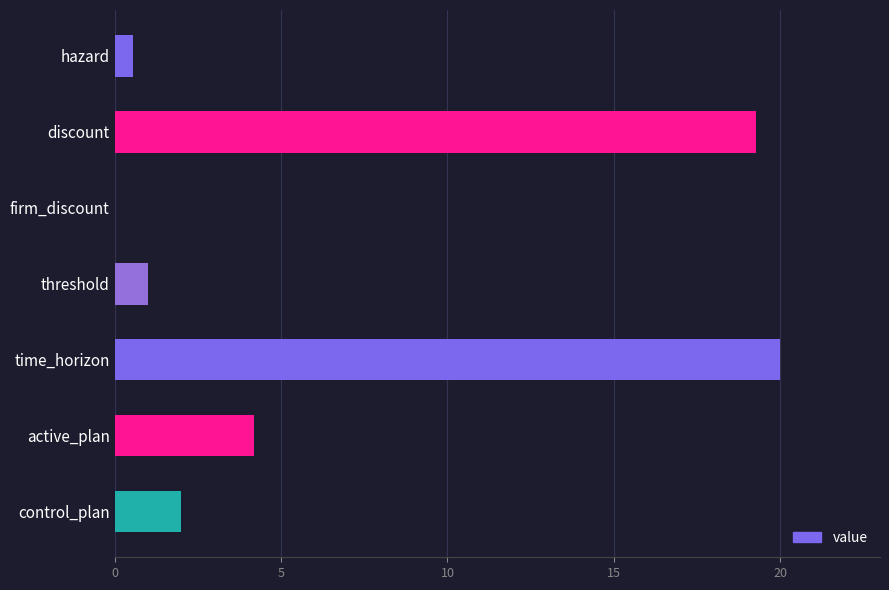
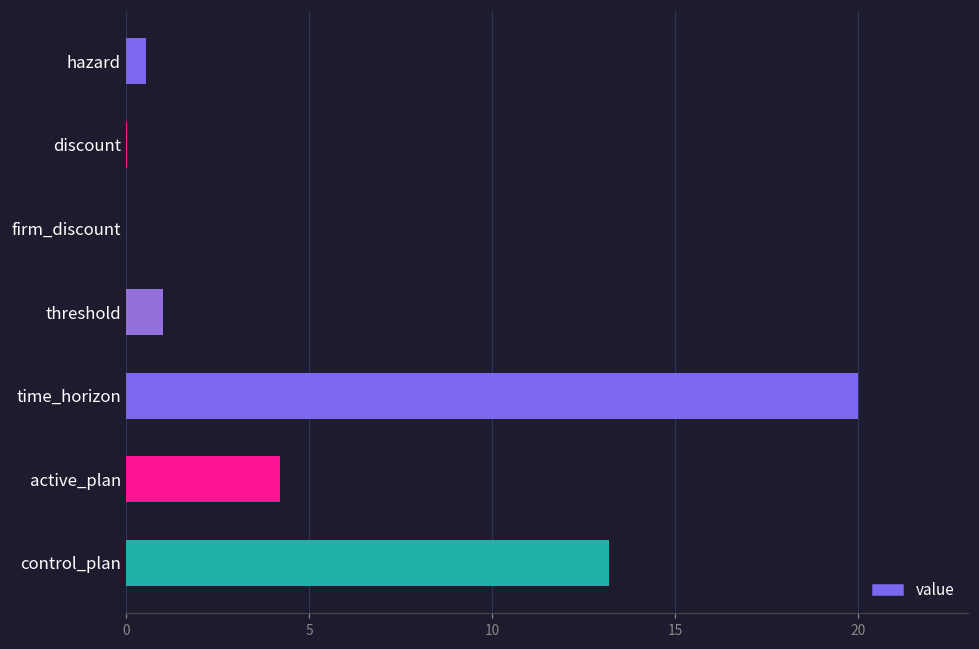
  {
    "hazard": 0.6,
-   "discount": 19.3,
+   "discount": 0.0,
    "firm_discount": 0.0,
    "threshold": 1.0,
    "time_horizon": 20.0,
    "active_plan": 4.2,
-   "control_plan": 2.0
+   "control_plan": 13.2
  }
